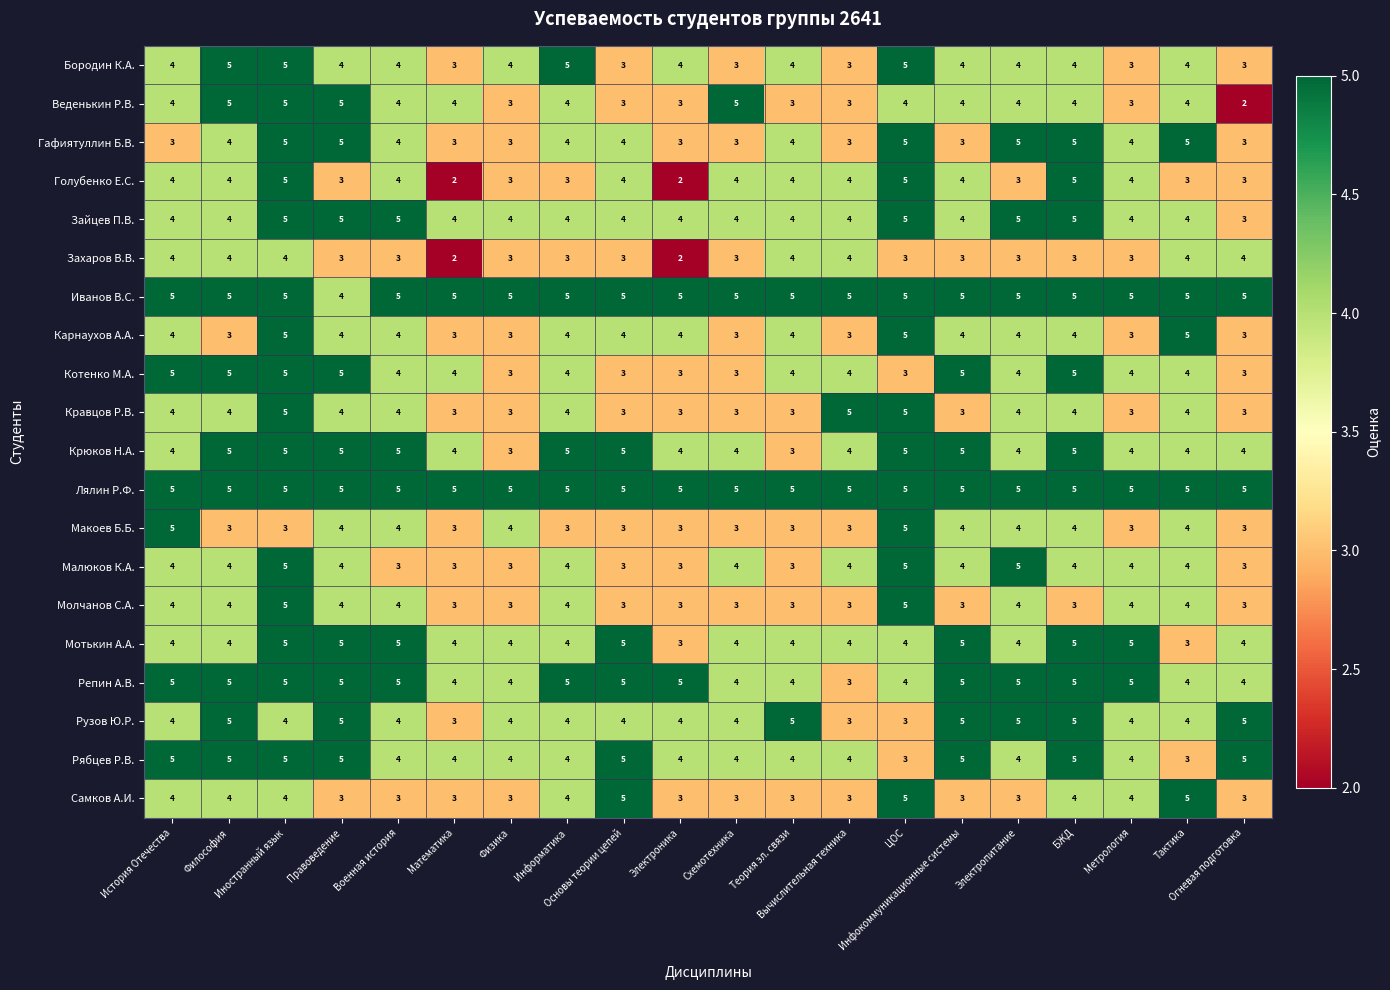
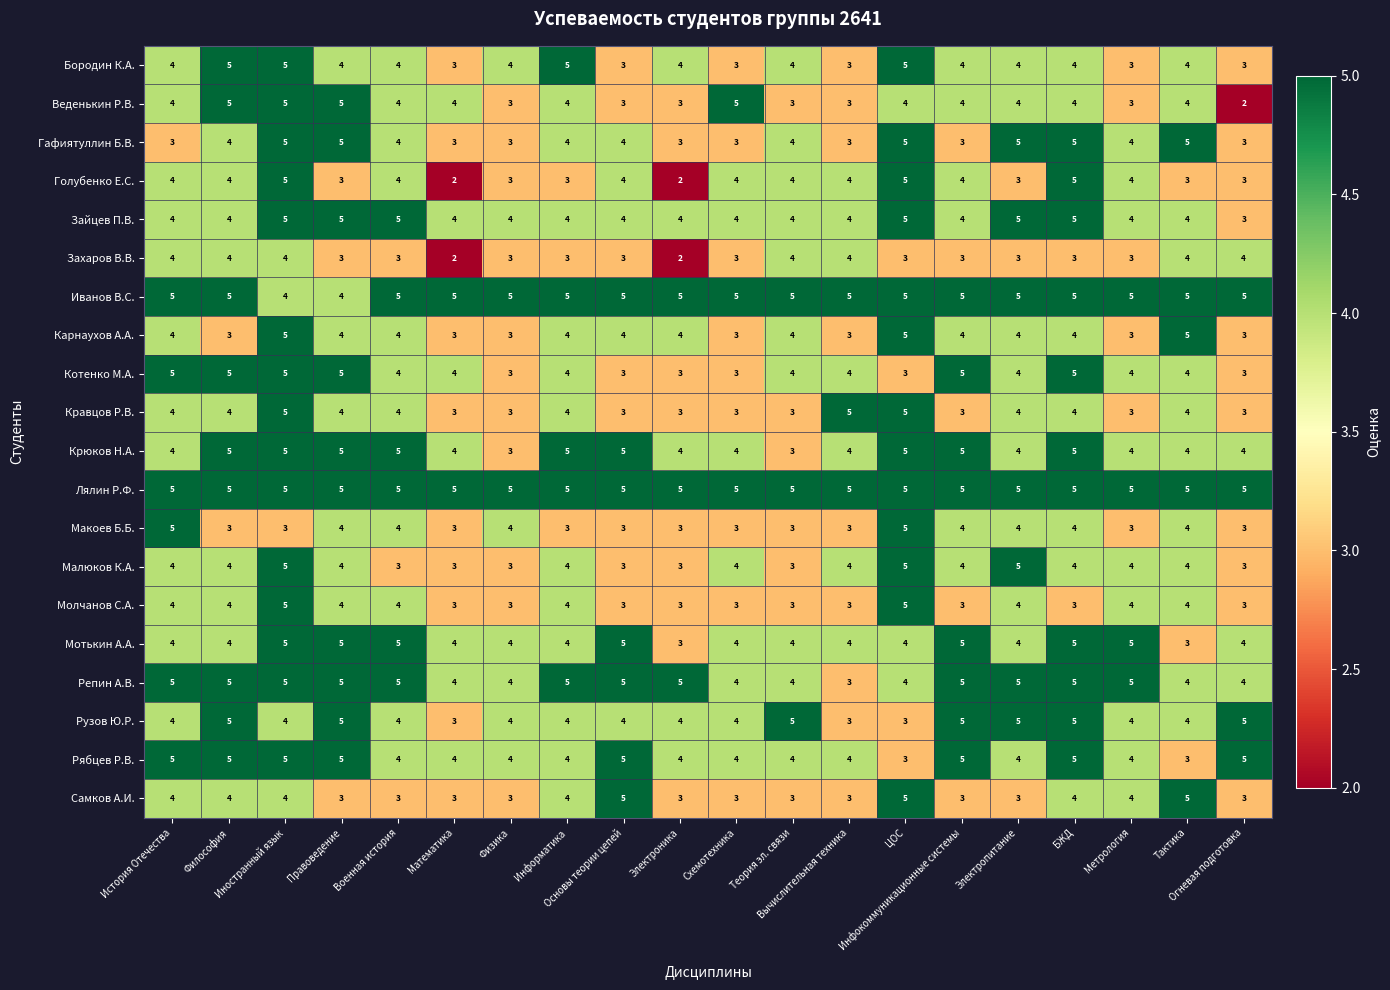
  {
    "Иванов В.С.": {
      "История Отечества": 5,
      "Философия": 5,
-     "Иностранный язык": 5,
+     "Иностранный язык": 4,
      "Правоведение": 4,
      "Военная история": 5,
      "Математика": 5,
      "Физика": 5,
      "Информатика": 5,
      "Основы теории цепей": 5,
      "Электроника": 5,
      "Схемотехника": 5,
      "Теория эл. связи": 5,
      "Вычислительная техника": 5,
      "ЦОС": 5,
      "Инфокоммуникационные системы": 5,
      "Электропитание": 5,
      "БЖД": 5,
      "Метрология": 5,
      "Тактика": 5,
      "Огневая подготовка": 5
    }
  }
